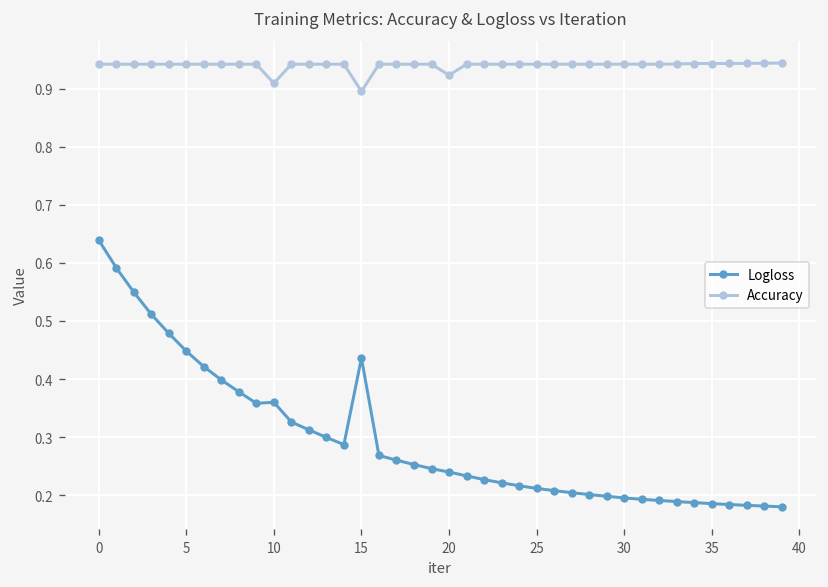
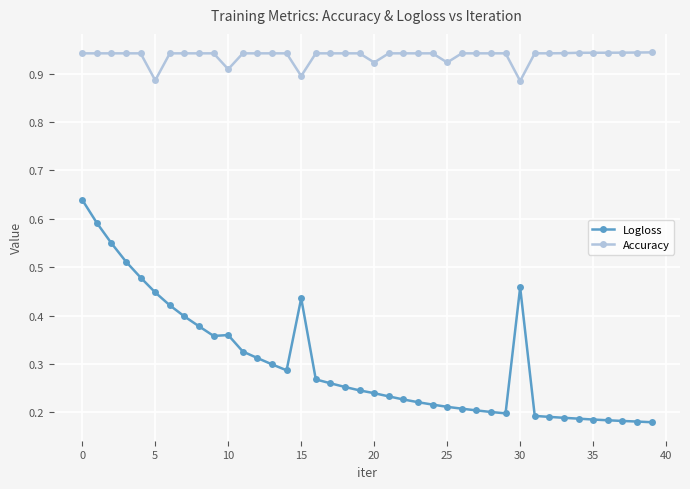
  {
    "Logloss": {
      "0": 0.64,
      "5": 0.45,
      "10": 0.36,
      "15": 0.44,
      "20": 0.24,
      "25": 0.21,
-     "30": 0.20,
+     "30": 0.46,
      "35": 0.19
    },
    "Accuracy": {
      "0": 0.94,
-     "5": 0.94,
+     "5": 0.89,
      "10": 0.91,
      "15": 0.90,
      "20": 0.92,
-     "25": 0.94,
-     "30": 0.94,
+     "25": 0.92,
+     "30": 0.89,
      "35": 0.94
    }
  }
